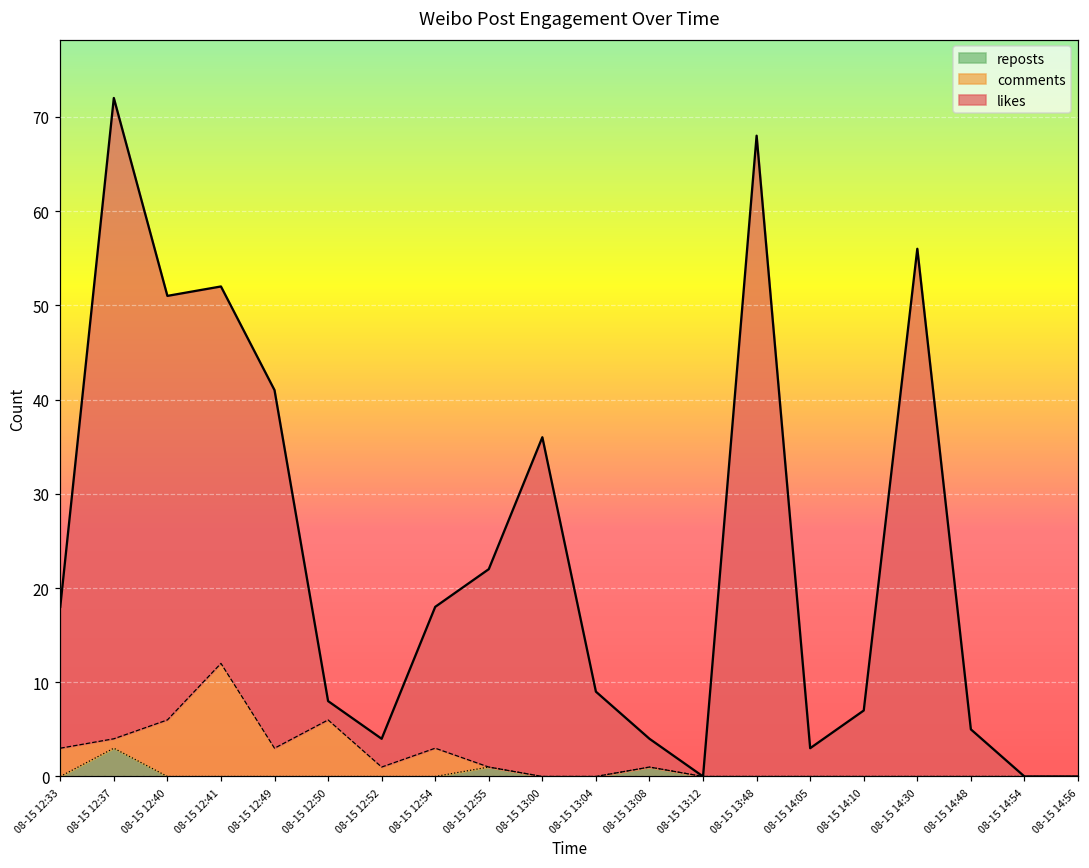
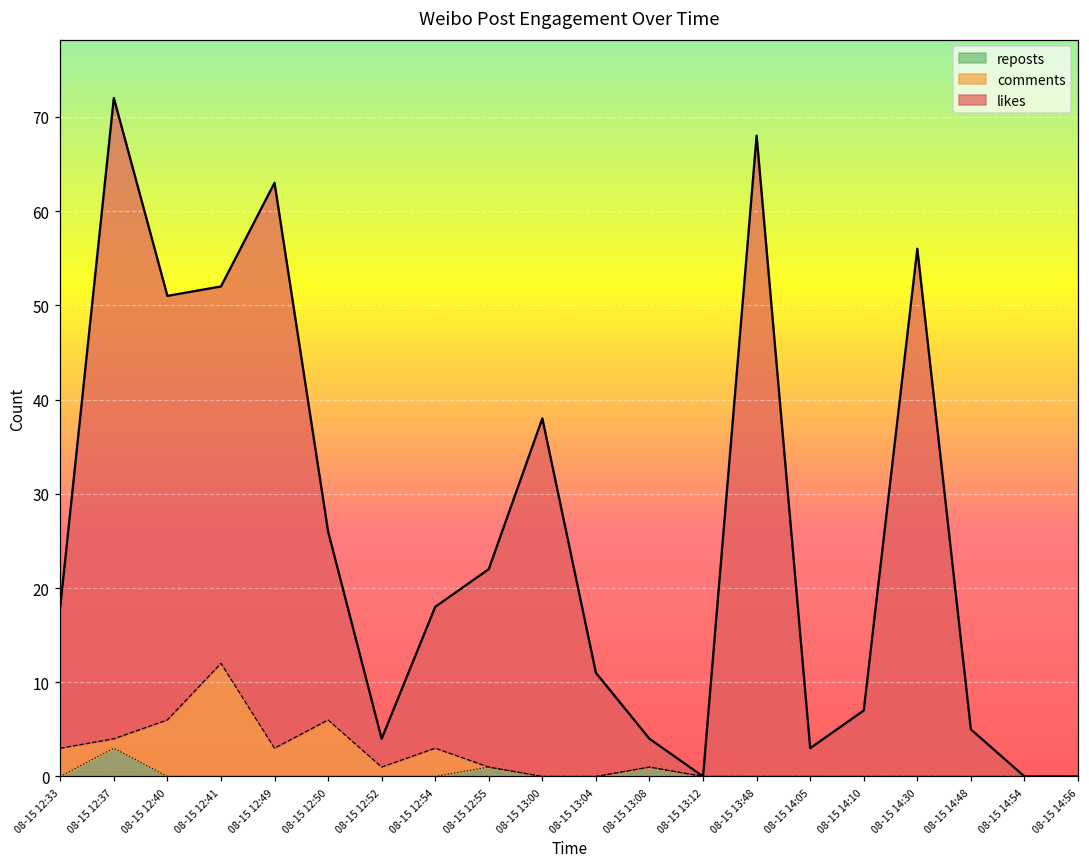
  {
    "reposts": {
      "08-15 12:33": 0,
      "08-15 12:37": 3,
      "08-15 12:40": 0,
      "08-15 12:41": 0,
      "08-15 12:49": 0,
      "08-15 12:50": 0,
      "08-15 12:52": 0,
      "08-15 12:54": 0
    },
    "comments": {
      "08-15 12:33": 3,
      "08-15 12:37": 1,
      "08-15 12:40": 6,
      "08-15 12:41": 12,
      "08-15 12:49": 3,
      "08-15 12:50": 6,
      "08-15 12:52": 1,
      "08-15 12:54": 3
    },
    "likes": {
      "08-15 12:33": 15,
      "08-15 12:37": 68,
      "08-15 12:40": 45,
      "08-15 12:41": 40,
-     "08-15 12:49": 38,
-     "08-15 12:50": 2,
+     "08-15 12:49": 60,
+     "08-15 12:50": 20,
      "08-15 12:52": 3,
      "08-15 12:54": 15,
      "08-15 12:55": 21,
-     "08-15 13:00": 36,
-     "08-15 13:04": 9,
+     "08-15 13:00": 38,
+     "08-15 13:04": 11,
      "08-15 13:08": 3,
      "08-15 13:48": 68,
      "08-15 14:05": 3,
      "08-15 14:10": 7,
      "08-15 14:30": 56,
      "08-15 14:48": 5
    }
  }
